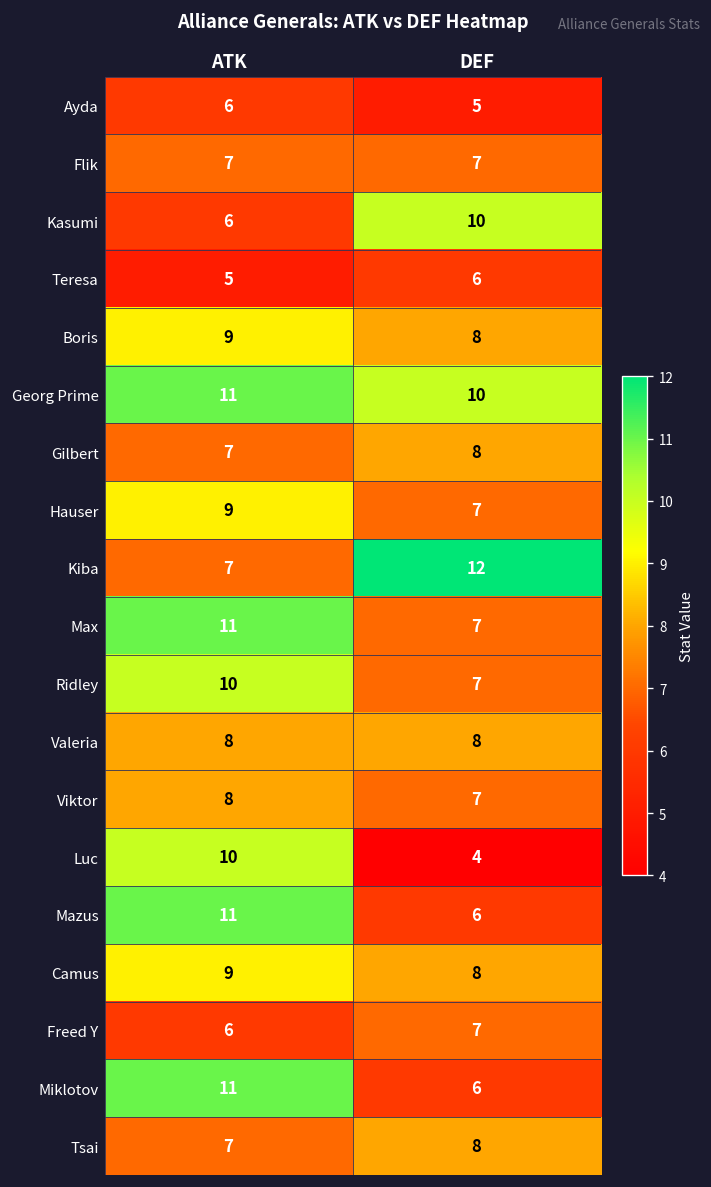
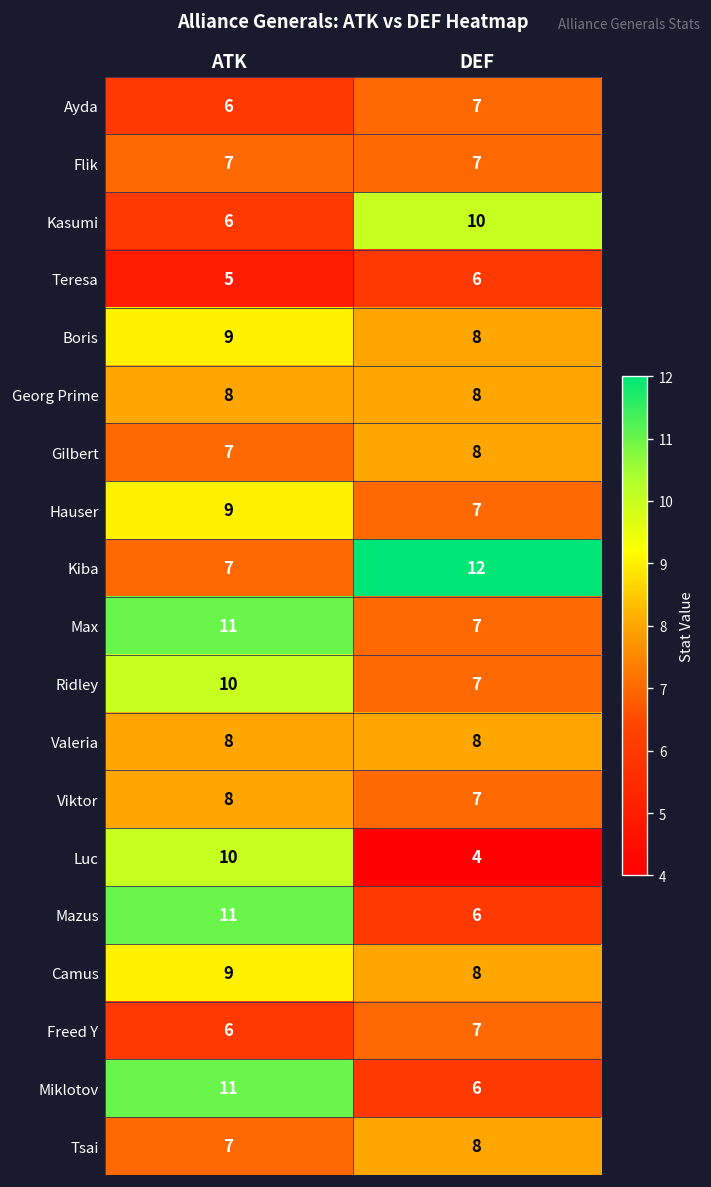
  {
    "Ayda": {
      "ATK": 6,
-     "DEF": 5
+     "DEF": 7
    },
    "Flik": {
      "ATK": 7,
      "DEF": 7
    },
    "Kasumi": {
      "ATK": 6,
      "DEF": 10
    },
    "Teresa": {
      "ATK": 5,
      "DEF": 6
    },
    "Boris": {
      "ATK": 9,
      "DEF": 8
    },
    "Georg Prime": {
-     "ATK": 11,
-     "DEF": 10
+     "ATK": 8,
+     "DEF": 8
    },
    "Gilbert": {
      "ATK": 7,
      "DEF": 8
    },
    "Hauser": {
      "ATK": 9,
      "DEF": 7
    },
    "Kiba": {
      "ATK": 7,
      "DEF": 12
    },
    "Max": {
      "ATK": 11,
      "DEF": 7
    },
    "Ridley": {
      "ATK": 10,
      "DEF": 7
    },
    "Valeria": {
      "ATK": 8,
      "DEF": 8
    },
    "Viktor": {
      "ATK": 8,
      "DEF": 7
    },
    "Luc": {
      "ATK": 10,
      "DEF": 4
    },
    "Mazus": {
      "ATK": 11,
      "DEF": 6
    },
    "Camus": {
      "ATK": 9,
      "DEF": 8
    },
    "Freed Y": {
      "ATK": 6,
      "DEF": 7
    },
    "Miklotov": {
      "ATK": 11,
      "DEF": 6
    },
    "Tsai": {
      "ATK": 7,
      "DEF": 8
    }
  }
